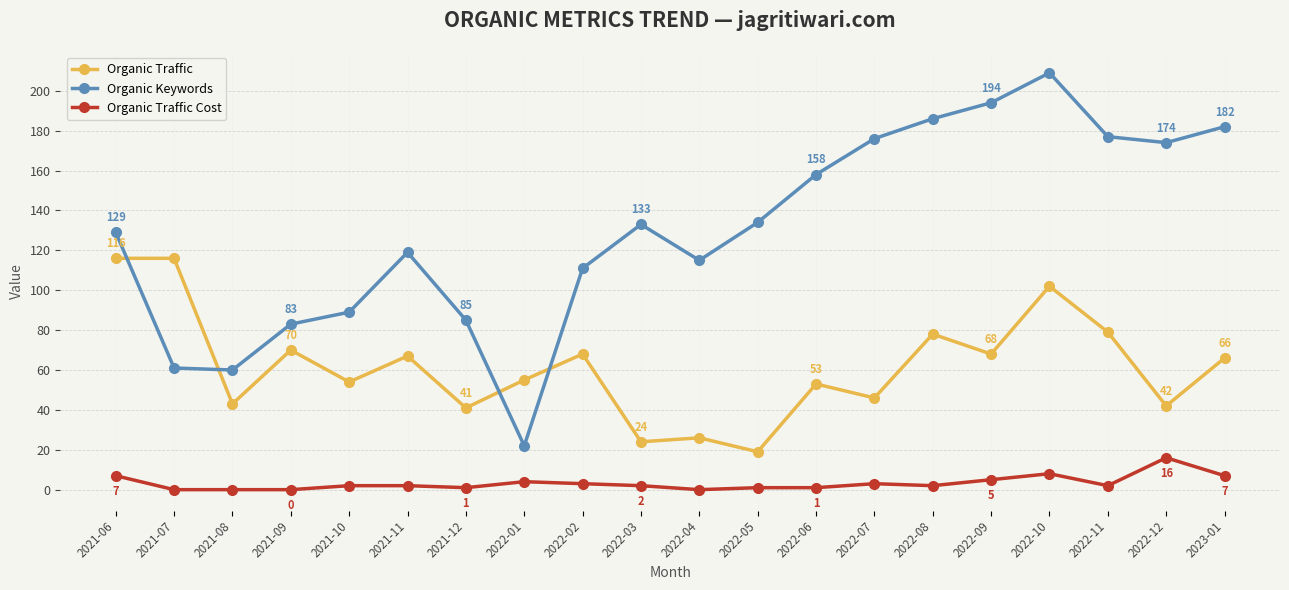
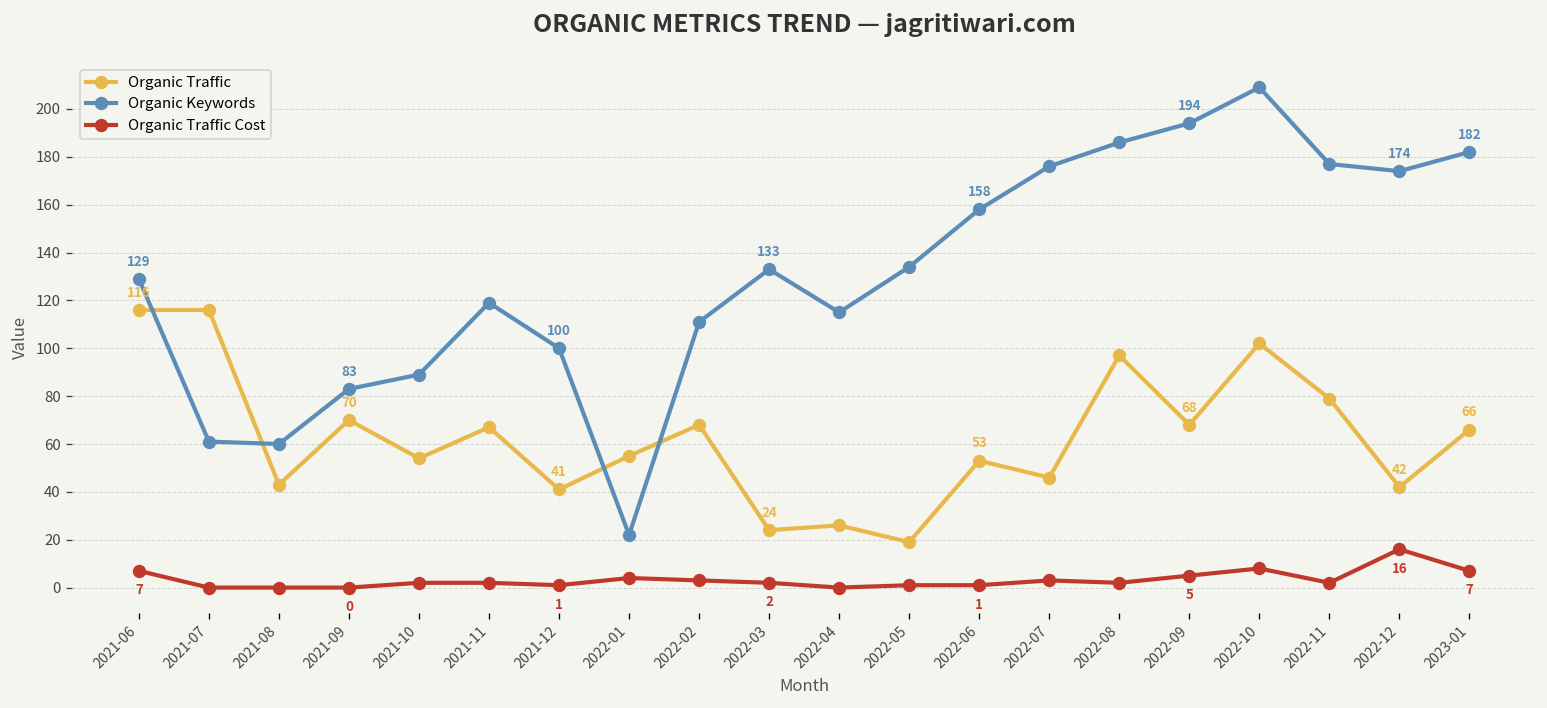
  {
    "Organic Traffic": {
      "2021-07": 116,
      "2021-08": 43,
      "2021-10": 54,
      "2021-11": 67,
      "2022-01": 55,
      "2022-02": 68,
      "2022-04": 26,
      "2022-05": 19,
      "2022-07": 46,
-     "2022-08": 78,
+     "2022-08": 97,
      "2022-10": 102,
      "2022-11": 79
    },
    "Organic Keywords": {
      "2021-06": 129,
      "2021-09": 83,
-     "2021-12": 85,
+     "2021-12": 100,
      "2022-03": 133,
      "2022-06": 158,
      "2022-09": 194,
      "2022-12": 174,
      "2023-01": 182
    },
    "Organic Traffic Cost": {
      "2021-06": 7,
      "2021-09": 0,
      "2021-12": 1,
      "2022-03": 2,
      "2022-06": 1,
      "2022-09": 5,
      "2022-12": 16,
      "2023-01": 7
    }
  }
